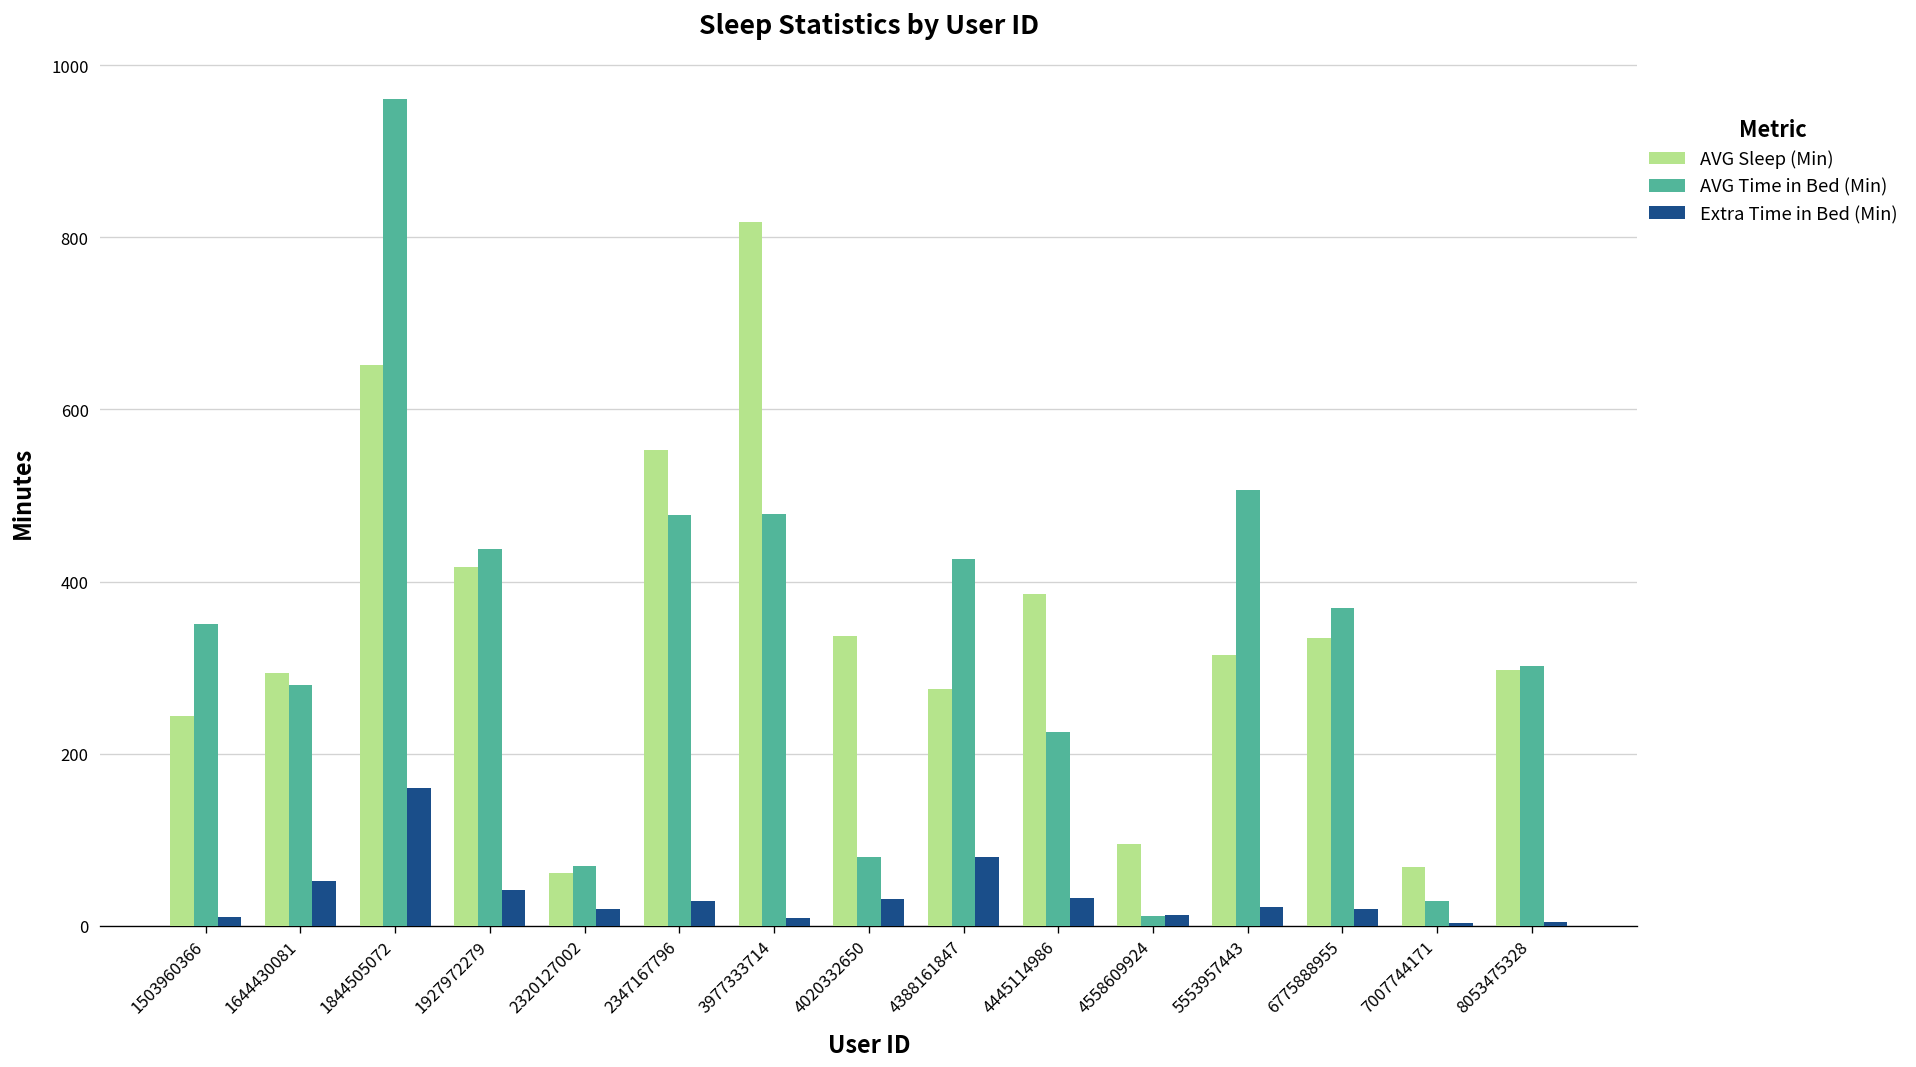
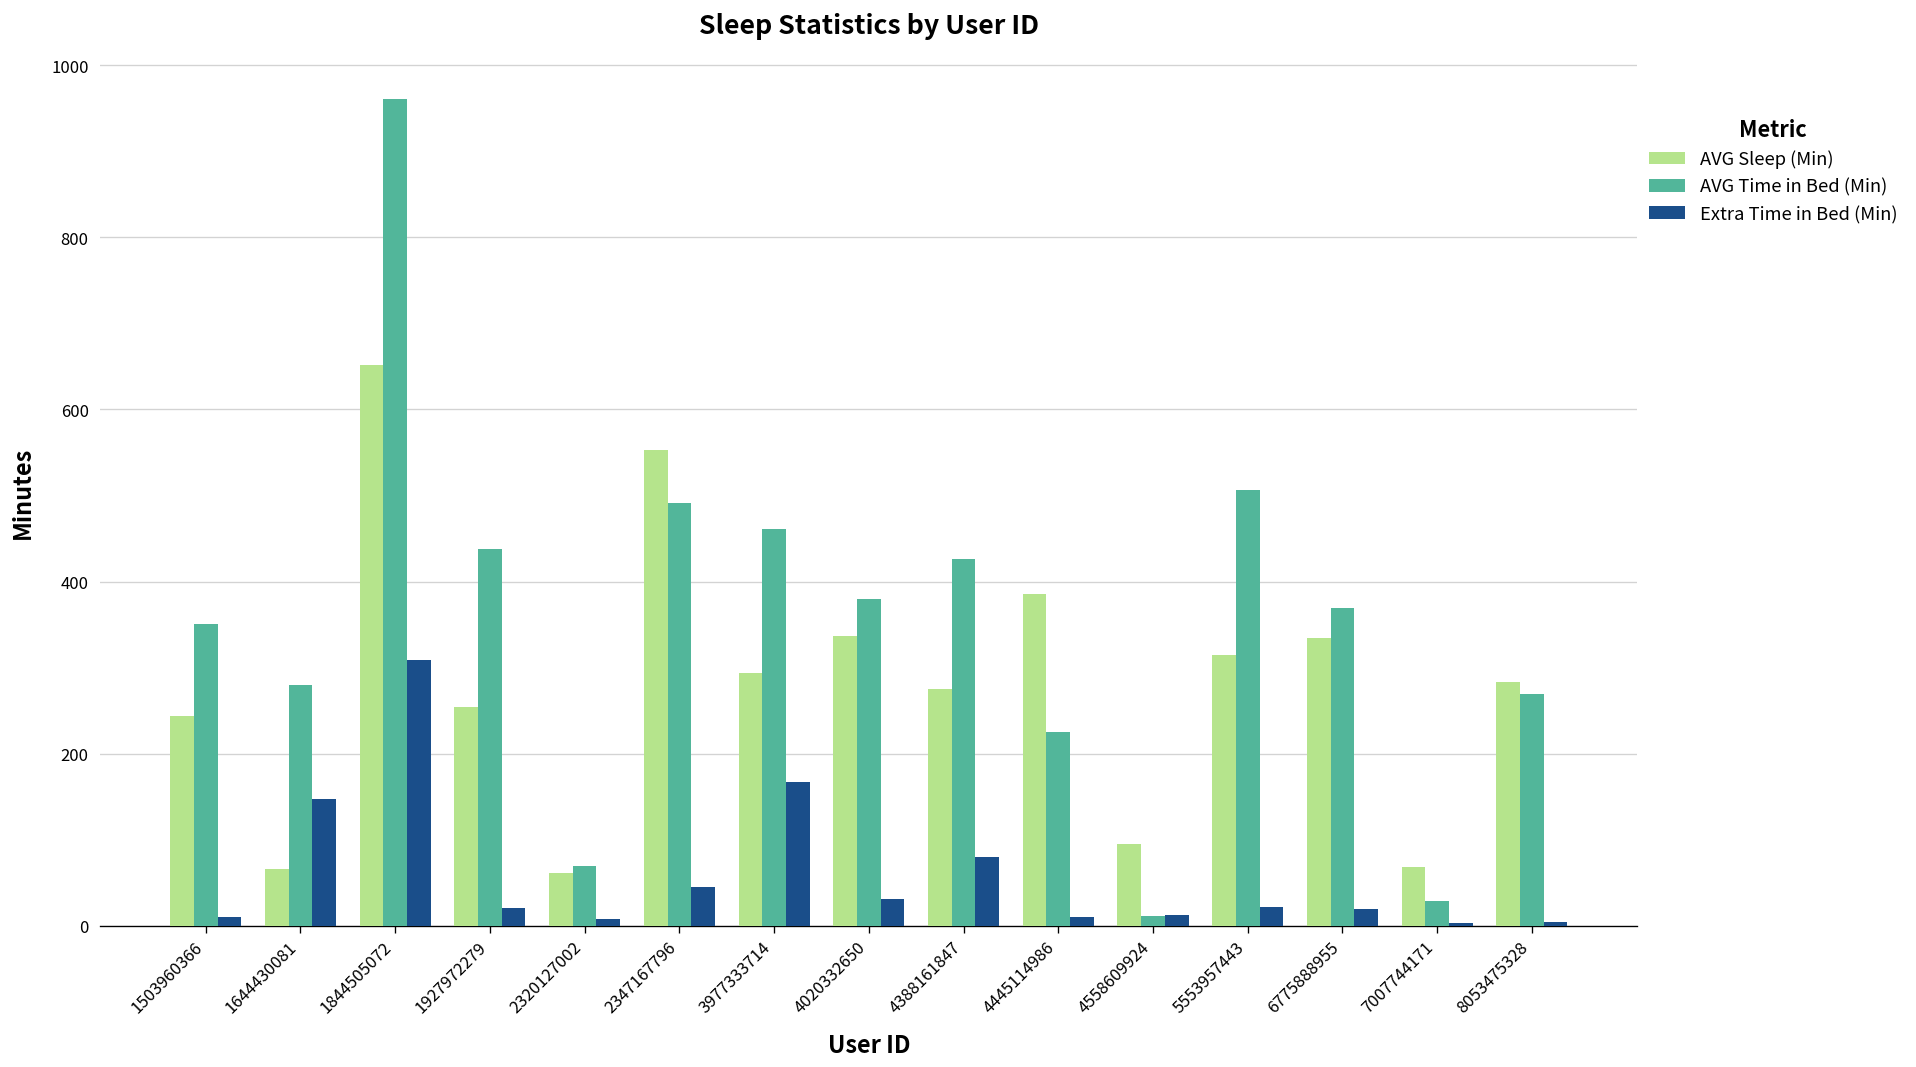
  {
    "AVG Sleep (Min)": {
      "1503960366": 240,
-     "1644430081": 290,
+     "1644430081": 70,
      "1844505072": 650,
-     "1927972279": 420,
+     "1927972279": 250,
      "2320127002": 60,
      "2347167796": 550,
-     "3977333714": 820,
+     "3977333714": 290,
      "4020332650": 340,
      "4388161847": 270,
      "4445114986": 390,
      "4558609924": 100,
      "5553957443": 310,
      "6775888955": 330,
      "7007744171": 70,
-     "8053475328": 300
+     "8053475328": 280
    },
    "AVG Time in Bed (Min)": {
      "1503960366": 350,
      "1644430081": 280,
      "1844505072": 960,
      "1927972279": 440,
      "2320127002": 70,
-     "2347167796": 480,
-     "3977333714": 480,
-     "4020332650": 80,
+     "2347167796": 490,
+     "3977333714": 460,
+     "4020332650": 380,
      "4388161847": 430,
      "4445114986": 230,
      "4558609924": 10,
      "5553957443": 510,
      "6775888955": 370,
      "7007744171": 30,
-     "8053475328": 300
+     "8053475328": 270
    },
    "Extra Time in Bed (Min)": {
      "1503960366": 10,
-     "1644430081": 50,
-     "1844505072": 160,
-     "1927972279": 40,
-     "2320127002": 20,
-     "2347167796": 30,
-     "3977333714": 10,
+     "1644430081": 150,
+     "1844505072": 310,
+     "1927972279": 20,
+     "2320127002": 10,
+     "2347167796": 40,
+     "3977333714": 170,
      "4020332650": 30,
      "4388161847": 80,
-     "4445114986": 30,
+     "4445114986": 10,
      "4558609924": 10,
      "5553957443": 20,
      "6775888955": 20,
      "8053475328": 0
    }
  }
